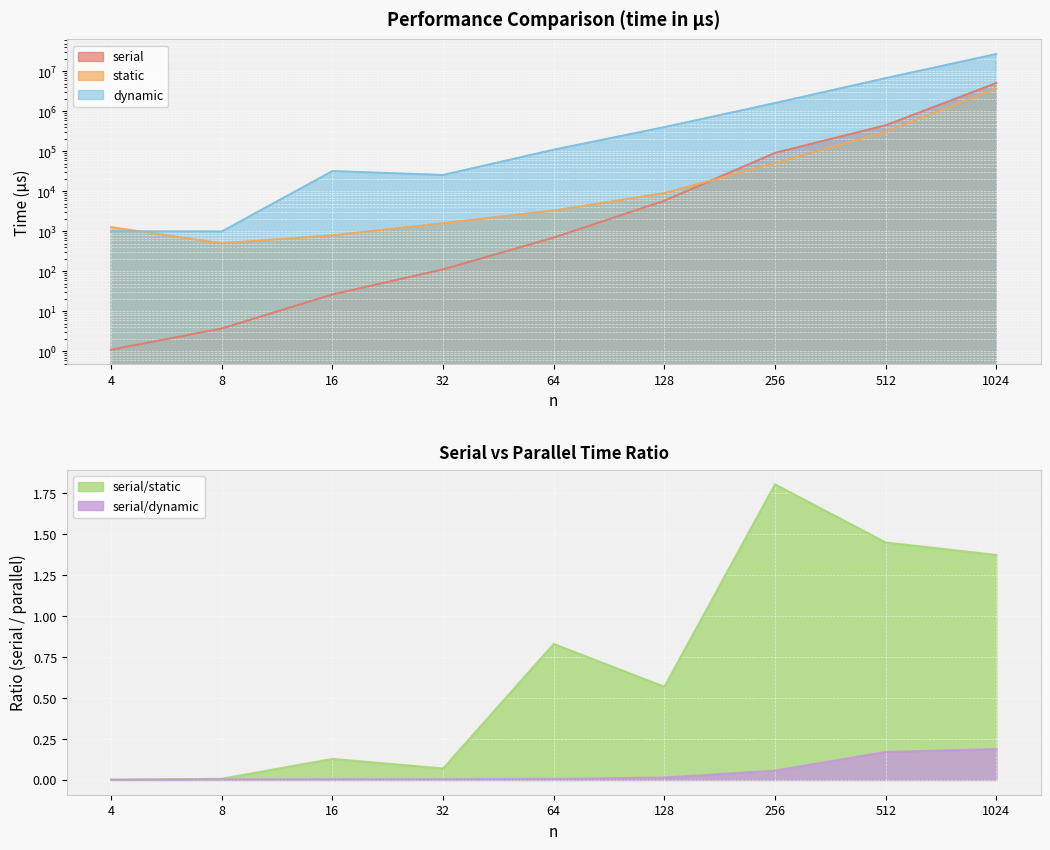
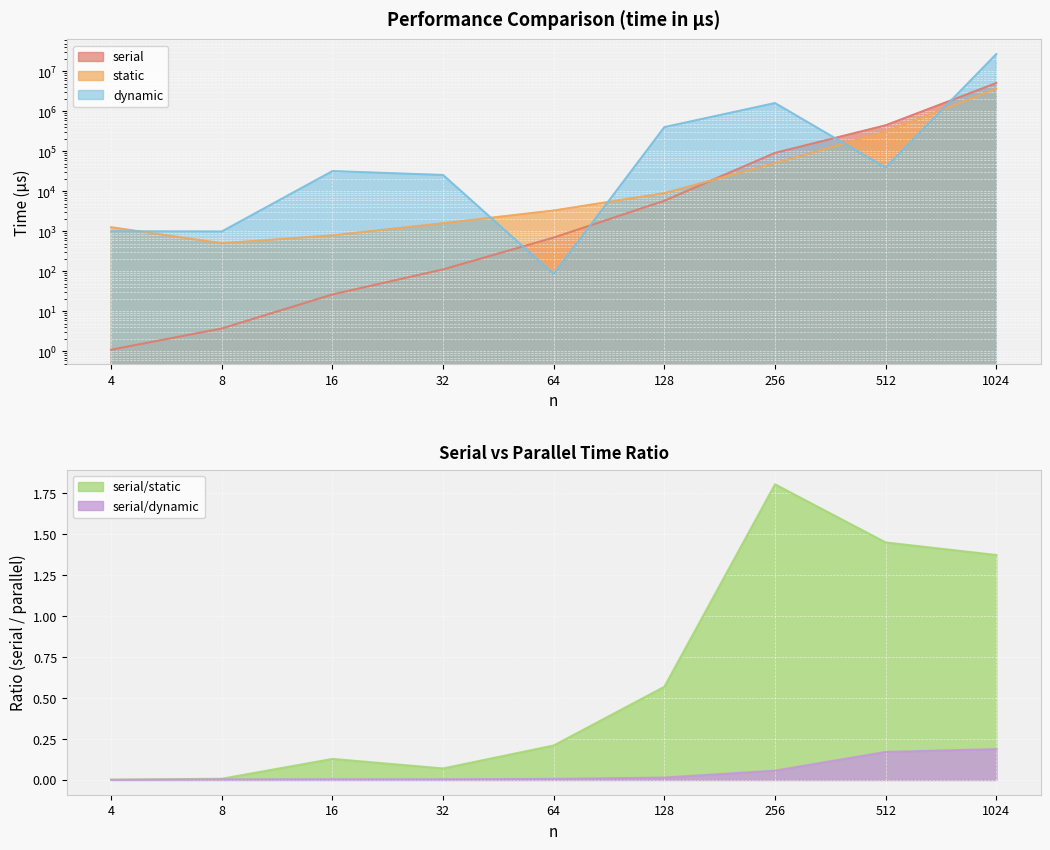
  {
    "Performance Comparison (time in μs)": {
      "dynamic": {
        "4": 1000,
        "8": 1000,
        "16": 30000,
        "32": 30000,
-       "64": 110000,
+       "64": 90,
        "128": 400000,
        "256": 1600000,
-       "512": 7000000,
+       "512": 40000,
        "1024": 30000000
      }
    },
    "Serial vs Parallel Time Ratio": {
      "serial/static": {
        "16": 0.13,
        "32": 0.07,
-       "64": 0.83,
+       "64": 0.21,
        "128": 0.57,
        "256": 1.80,
        "512": 1.45,
        "1024": 1.37
      },
      "serial/dynamic": {
        "16": 0.00,
        "32": 0.00,
        "64": 0.01,
        "128": 0.01,
        "256": 0.06,
        "512": 0.17,
        "1024": 0.19
      }
    }
  }
